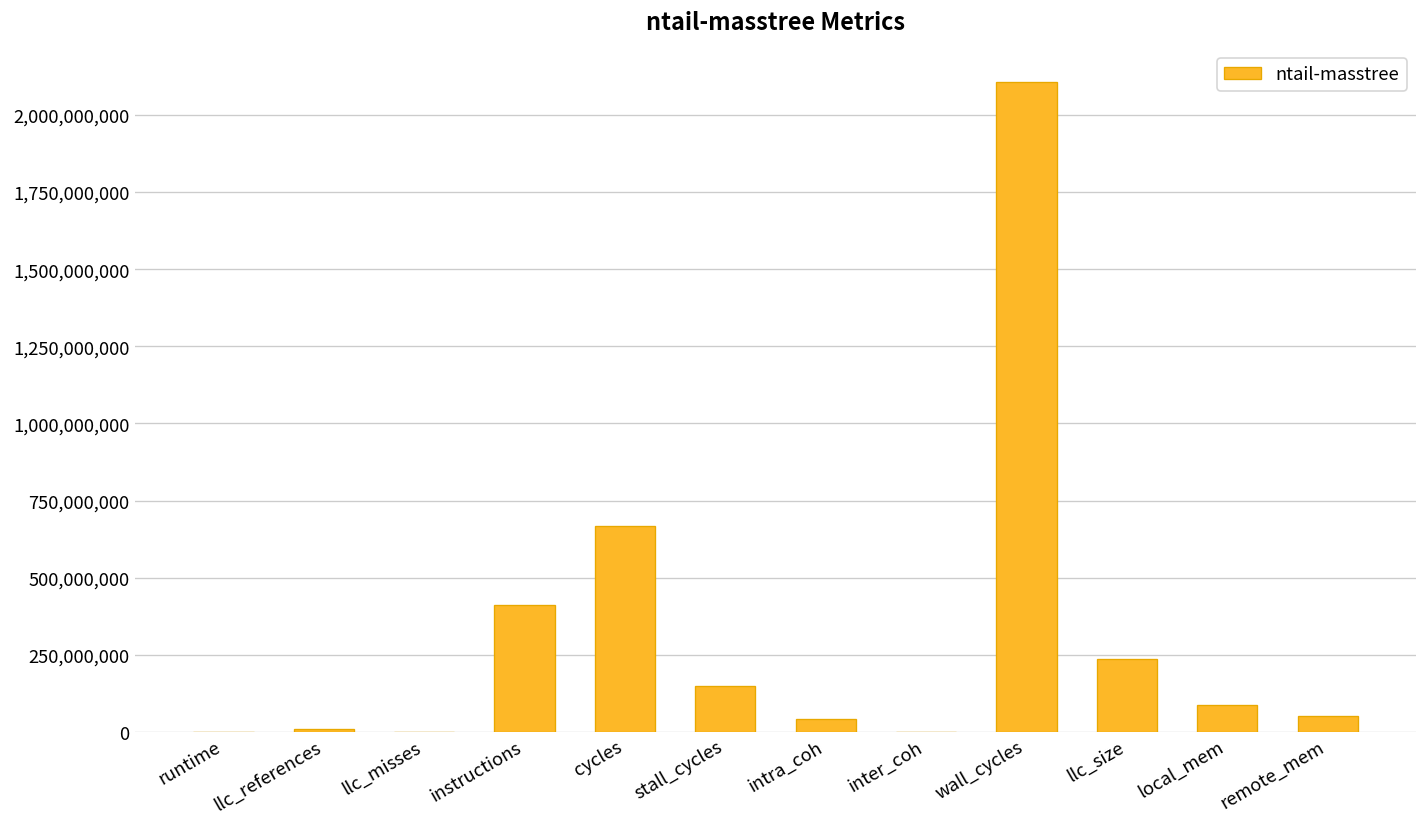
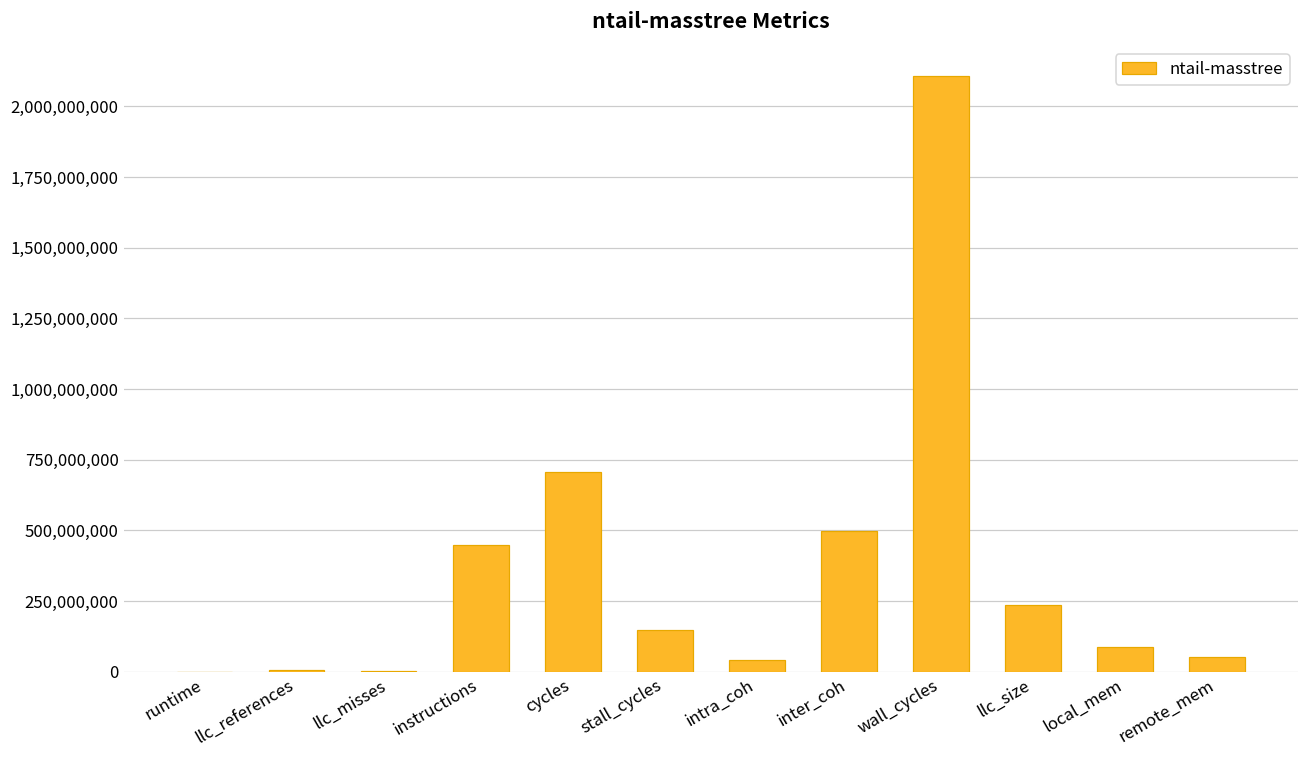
  {
-   "instructions": "410,000,000",
-   "cycles": "670,000,000",
+   "instructions": "450,000,000",
+   "cycles": "710,000,000",
    "stall_cycles": "150,000,000",
    "intra_coh": "40,000,000",
-   "inter_coh": "0",
+   "inter_coh": "500,000,000",
    "wall_cycles": "2,110,000,000",
    "llc_size": "240,000,000",
    "local_mem": "90,000,000",
    "remote_mem": "50,000,000"
  }
